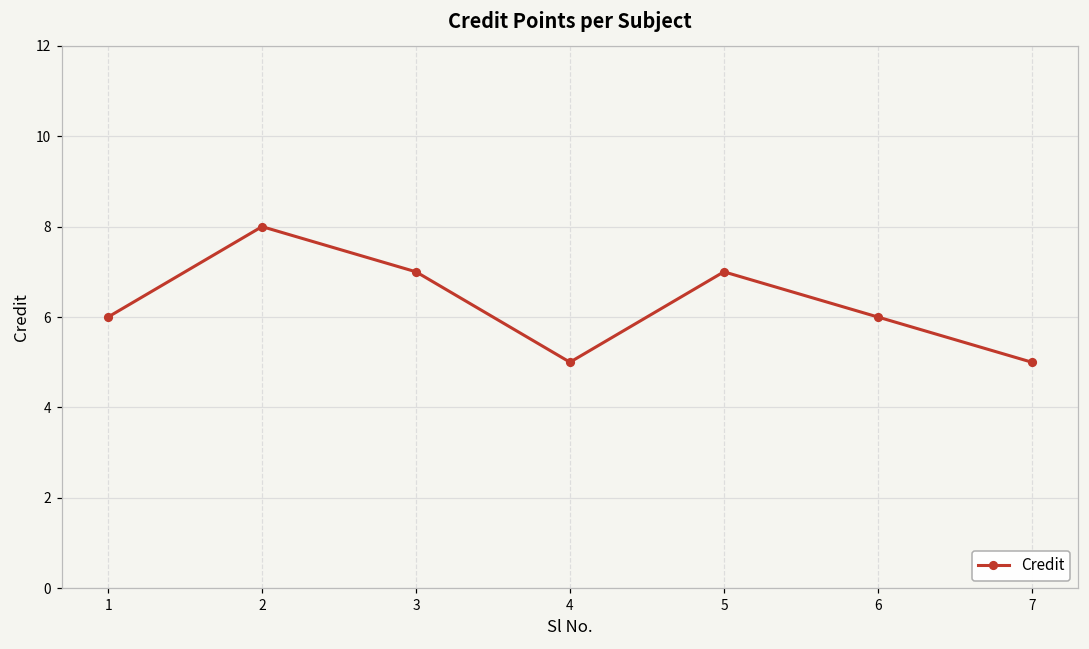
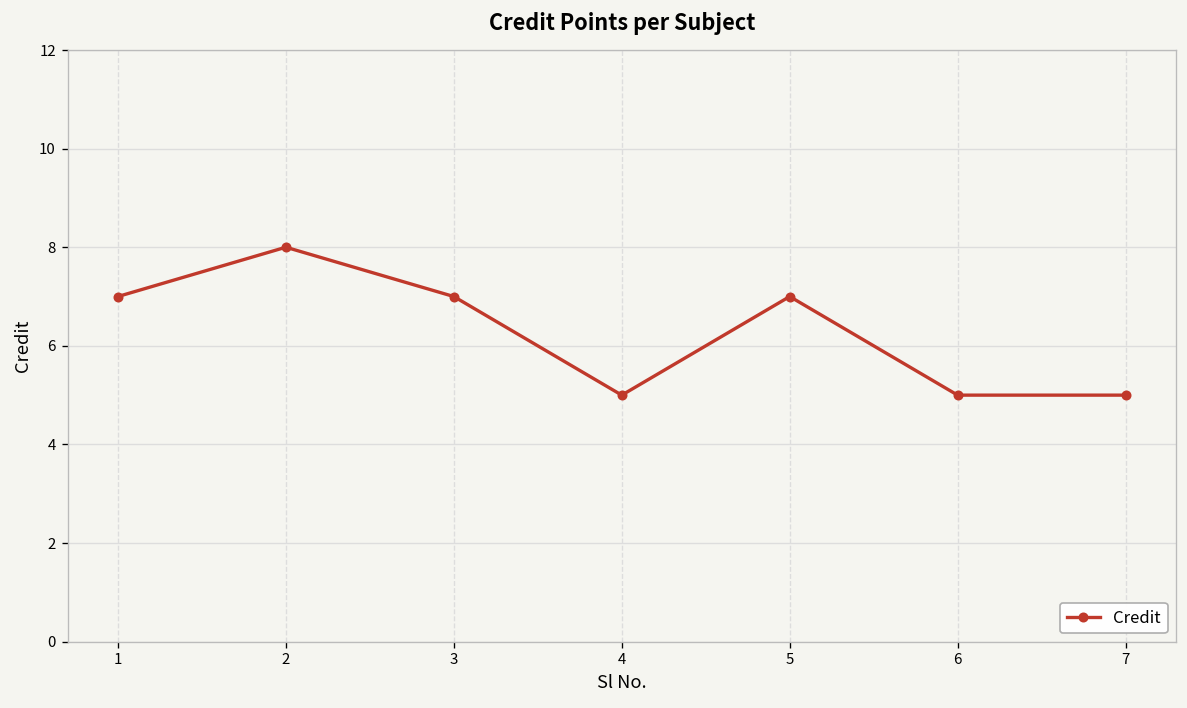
  {
-   "1": 6,
+   "1": 7,
    "2": 8,
    "3": 7,
    "4": 5,
    "5": 7,
-   "6": 6,
+   "6": 5,
    "7": 5
  }
